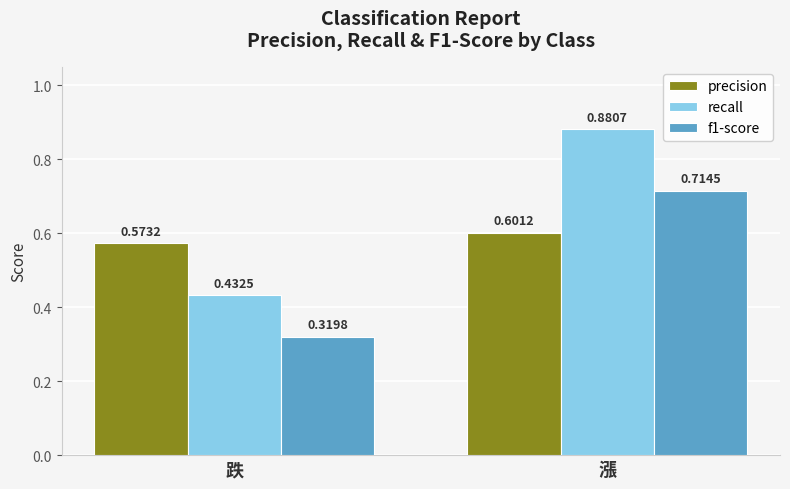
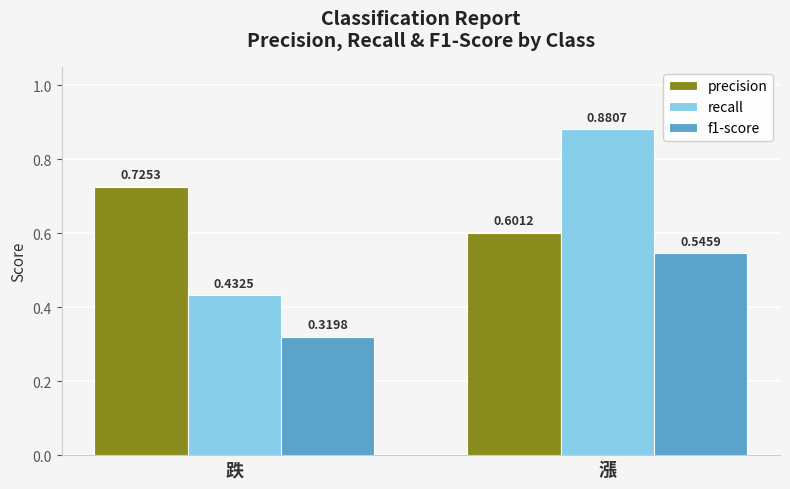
  {
    "precision": {
-     "跌": 0.5732,
+     "跌": 0.7253,
      "漲": 0.6012
    },
    "recall": {
      "跌": 0.4325,
      "漲": 0.8807
    },
    "f1-score": {
      "跌": 0.3198,
-     "漲": 0.7145
+     "漲": 0.5459
    }
  }
